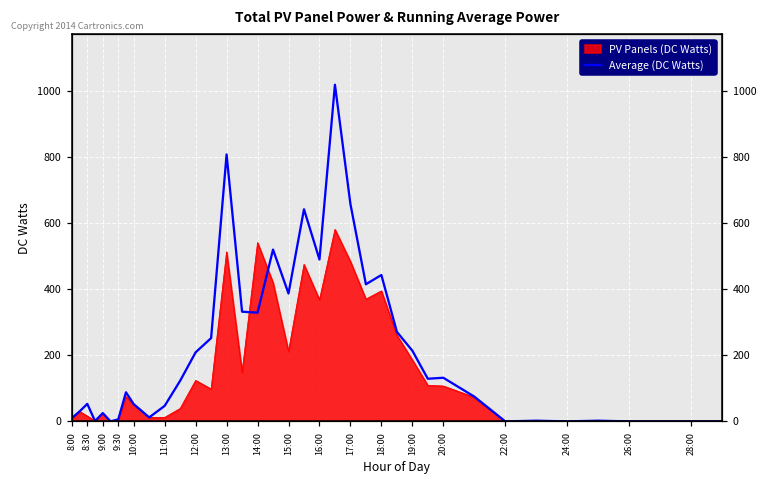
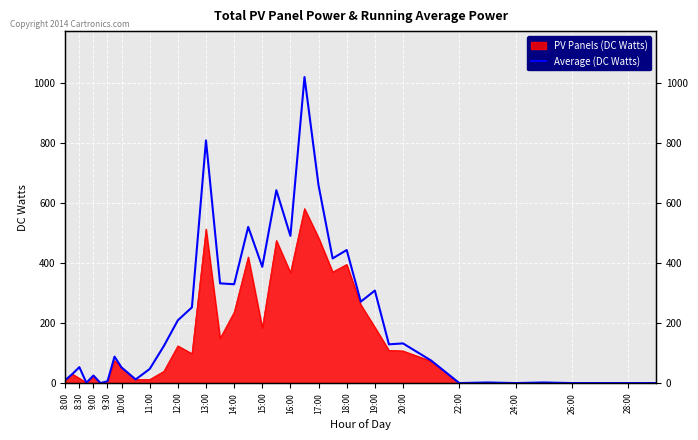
  {
    "PV Panels (DC Watts)": {
      "8:30": 20,
      "11:00": 10,
      "12:00": 120,
      "13:00": 510,
-     "14:00": 540,
-     "15:00": 210,
+     "14:00": 240,
+     "15:00": 180,
      "16:00": 370,
      "17:00": 480,
      "18:00": 400,
      "19:00": 190,
      "20:00": 110
    },
    "Average (DC Watts)": {
      "8:30": 50,
      "11:00": 50,
      "12:00": 210,
      "13:00": 810,
      "14:00": 330,
      "15:00": 390,
      "16:00": 490,
      "17:00": 660,
      "18:00": 440,
-     "19:00": 210,
+     "19:00": 310,
      "20:00": 130
    }
  }
